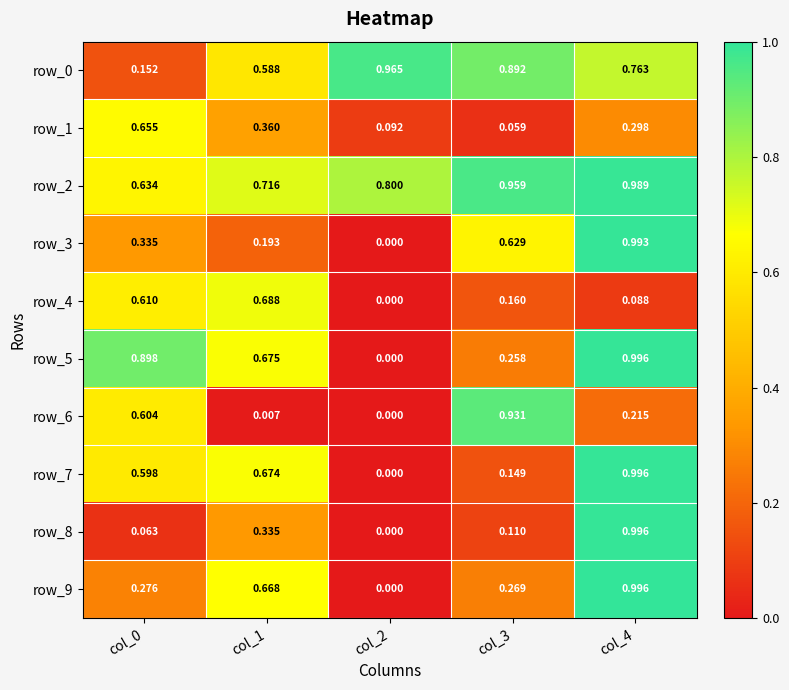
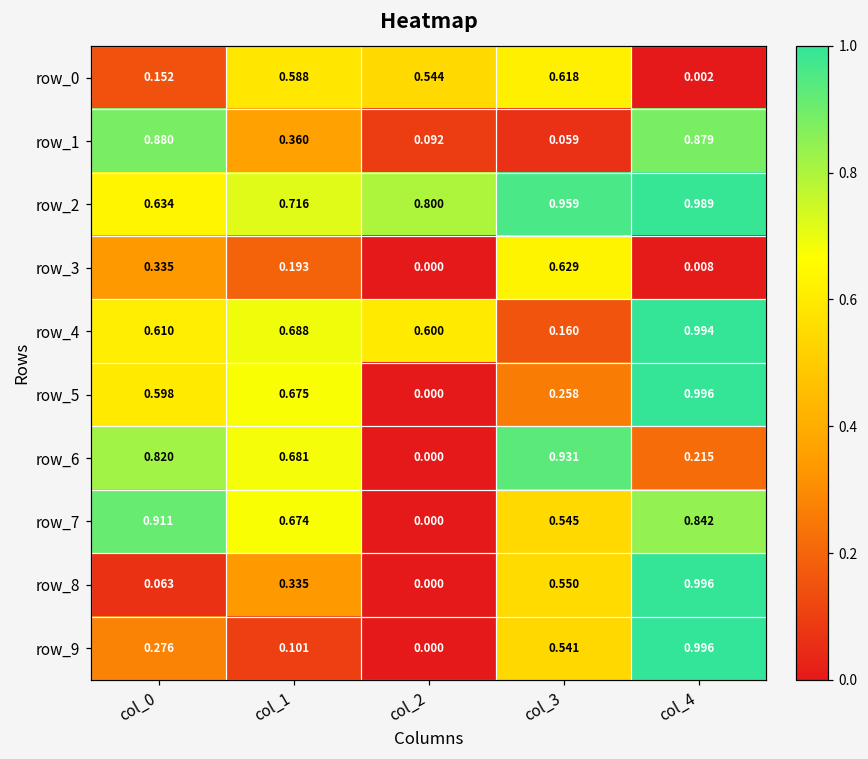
  {
    "row_0": {
      "col_0": 0.152,
      "col_1": 0.588,
-     "col_2": 0.965,
-     "col_3": 0.892,
-     "col_4": 0.763
+     "col_2": 0.544,
+     "col_3": 0.618,
+     "col_4": 0.002
    },
    "row_1": {
-     "col_0": 0.655,
+     "col_0": 0.880,
      "col_1": 0.360,
      "col_2": 0.092,
      "col_3": 0.059,
-     "col_4": 0.298
+     "col_4": 0.879
    },
    "row_2": {
      "col_0": 0.634,
      "col_1": 0.716,
      "col_2": 0.800,
      "col_3": 0.959,
      "col_4": 0.989
    },
    "row_3": {
      "col_0": 0.335,
      "col_1": 0.193,
      "col_2": 0.000,
      "col_3": 0.629,
-     "col_4": 0.993
+     "col_4": 0.008
    },
    "row_4": {
      "col_0": 0.610,
      "col_1": 0.688,
-     "col_2": 0.000,
+     "col_2": 0.600,
      "col_3": 0.160,
-     "col_4": 0.088
+     "col_4": 0.994
    },
    "row_5": {
-     "col_0": 0.898,
+     "col_0": 0.598,
      "col_1": 0.675,
      "col_2": 0.000,
      "col_3": 0.258,
      "col_4": 0.996
    },
    "row_6": {
-     "col_0": 0.604,
-     "col_1": 0.007,
+     "col_0": 0.820,
+     "col_1": 0.681,
      "col_2": 0.000,
      "col_3": 0.931,
      "col_4": 0.215
    },
    "row_7": {
-     "col_0": 0.598,
+     "col_0": 0.911,
      "col_1": 0.674,
      "col_2": 0.000,
-     "col_3": 0.149,
-     "col_4": 0.996
+     "col_3": 0.545,
+     "col_4": 0.842
    },
    "row_8": {
      "col_0": 0.063,
      "col_1": 0.335,
      "col_2": 0.000,
-     "col_3": 0.110,
+     "col_3": 0.550,
      "col_4": 0.996
    },
    "row_9": {
      "col_0": 0.276,
-     "col_1": 0.668,
+     "col_1": 0.101,
      "col_2": 0.000,
-     "col_3": 0.269,
+     "col_3": 0.541,
      "col_4": 0.996
    }
  }
